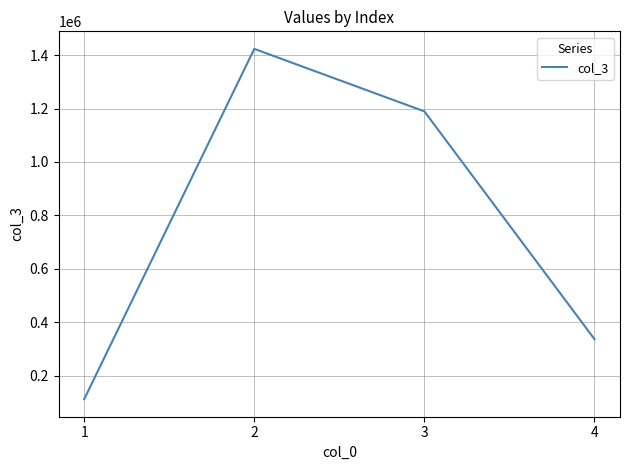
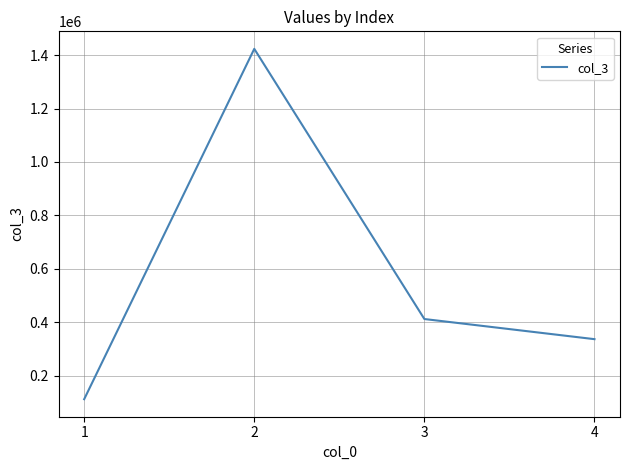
  {
    "1": 110000,
    "2": 1420000,
-   "3": 1190000,
+   "3": 410000,
    "4": 340000
  }
